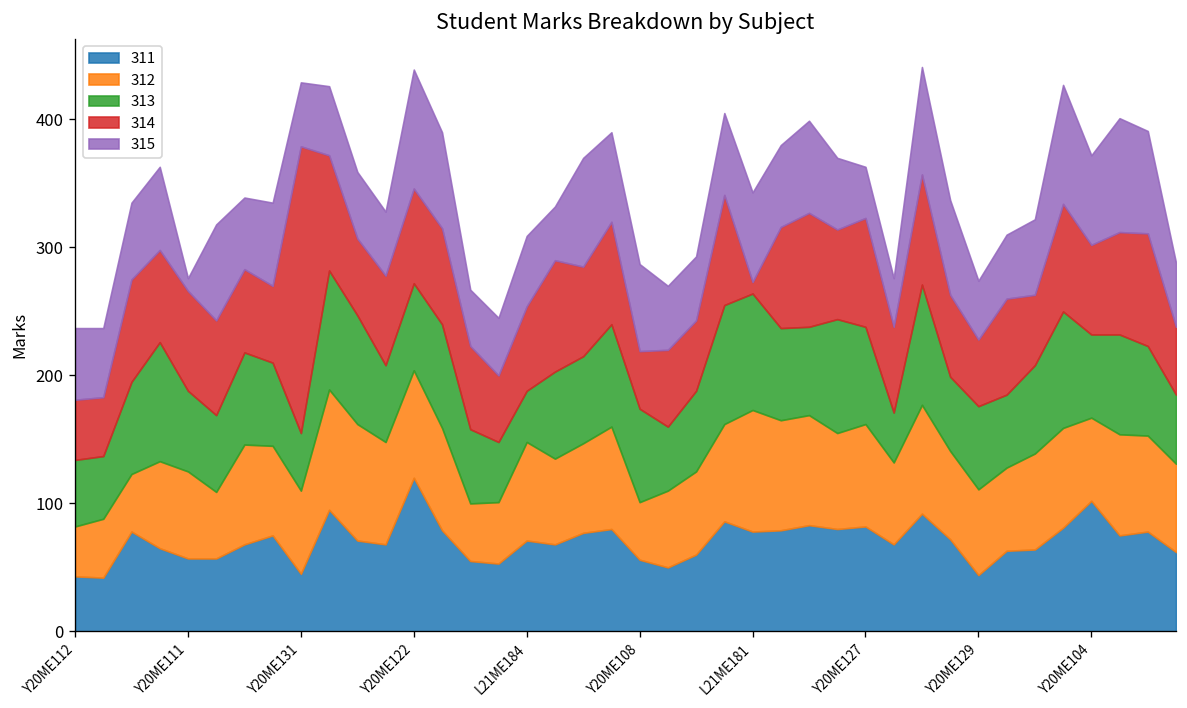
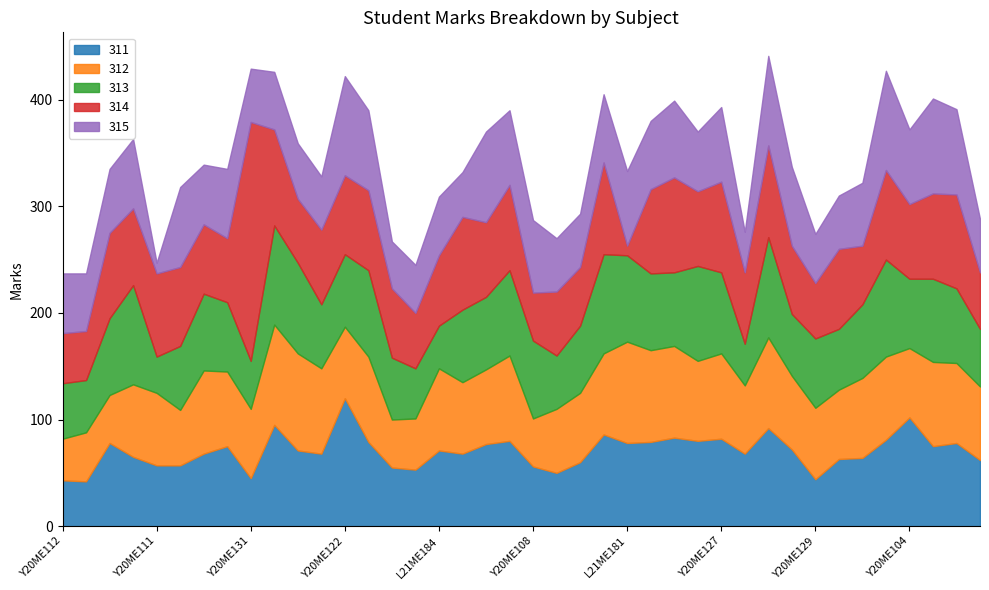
  {
    "311": {
      "Y20ME112": 43,
      "Y20ME111": 57,
      "Y20ME131": 45,
      "Y20ME122": 120,
      "L21ME184": 71,
      "Y20ME108": 56,
      "L21ME181": 78,
      "Y20ME127": 82,
      "Y20ME129": 44,
      "Y20ME104": 102
    },
    "312": {
      "Y20ME112": 39,
      "Y20ME111": 68,
      "Y20ME131": 65,
-     "Y20ME122": 84,
+     "Y20ME122": 67,
      "L21ME184": 77,
      "Y20ME108": 45,
      "L21ME181": 95,
      "Y20ME127": 80,
      "Y20ME129": 67,
      "Y20ME104": 65
    },
    "313": {
      "Y20ME112": 52,
-     "Y20ME111": 63,
+     "Y20ME111": 34,
      "Y20ME131": 45,
      "Y20ME122": 68,
      "L21ME184": 40,
      "Y20ME108": 73,
-     "L21ME181": 91,
+     "L21ME181": 81,
      "Y20ME127": 76,
      "Y20ME129": 65,
      "Y20ME104": 65
    },
    "314": {
      "Y20ME112": 47,
      "Y20ME111": 78,
      "Y20ME131": 224,
      "Y20ME122": 74,
      "L21ME184": 66,
      "Y20ME108": 45,
      "L21ME181": 9,
      "Y20ME127": 85,
      "Y20ME129": 52,
      "Y20ME104": 70
    },
    "315": {
      "Y20ME112": 56,
      "Y20ME111": 10,
      "Y20ME131": 50,
      "Y20ME122": 93,
      "L21ME184": 55,
      "Y20ME108": 68,
      "L21ME181": 70,
-     "Y20ME127": 40,
+     "Y20ME127": 70,
      "Y20ME129": 46,
      "Y20ME104": 70
    }
  }
